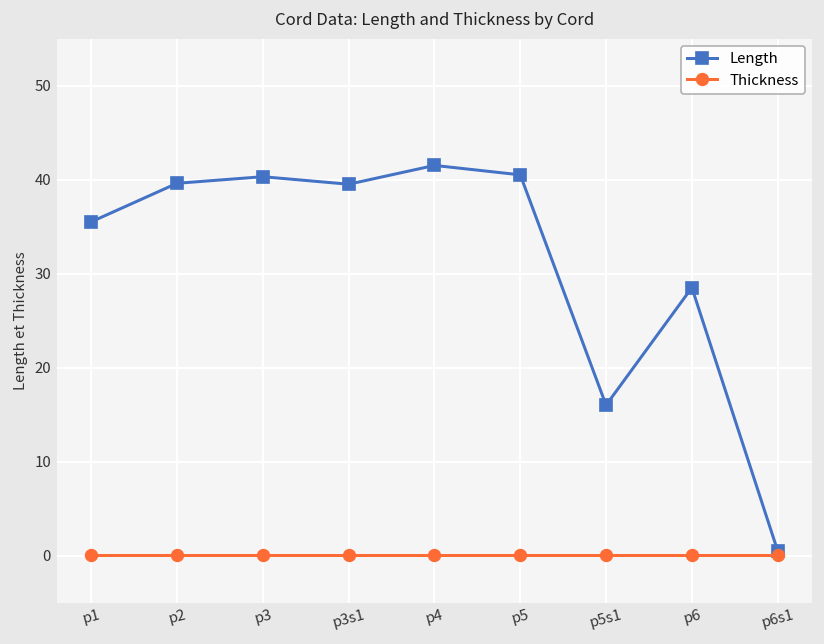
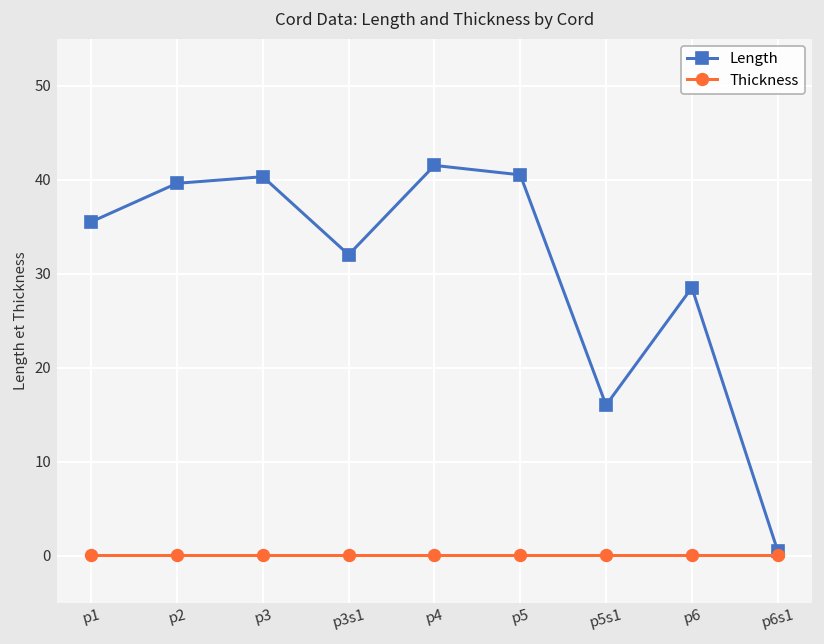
  {
    "Length": {
      "p1": 36,
      "p2": 40,
      "p3": 40,
-     "p3s1": 40,
+     "p3s1": 32,
      "p4": 42,
      "p5": 41,
      "p5s1": 16,
      "p6": 29,
      "p6s1": 1
    },
    "Thickness": {
      "p1": 0,
      "p2": 0,
      "p3": 0,
      "p3s1": 0,
      "p4": 0,
      "p5": 0,
      "p5s1": 0,
      "p6": 0,
      "p6s1": 0
    }
  }
